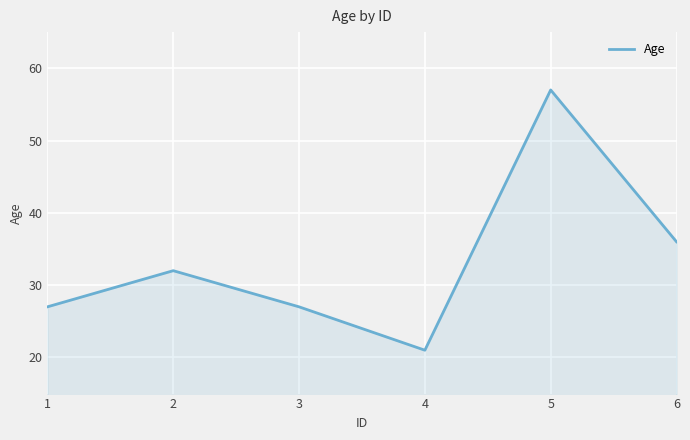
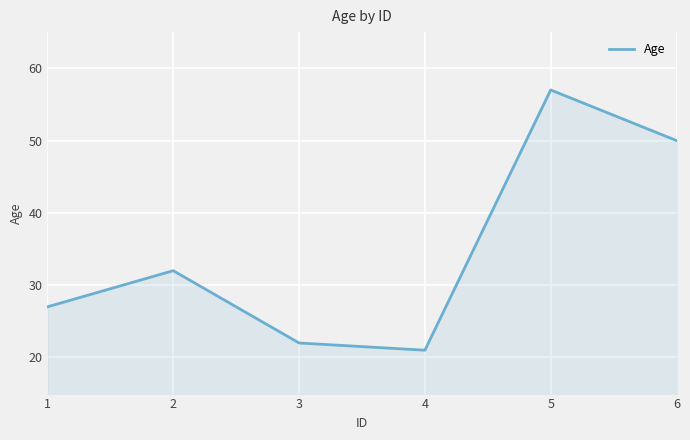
  {
    "1": 27,
    "2": 32,
-   "3": 27,
+   "3": 22,
    "4": 21,
    "5": 57,
-   "6": 36
+   "6": 50
  }
